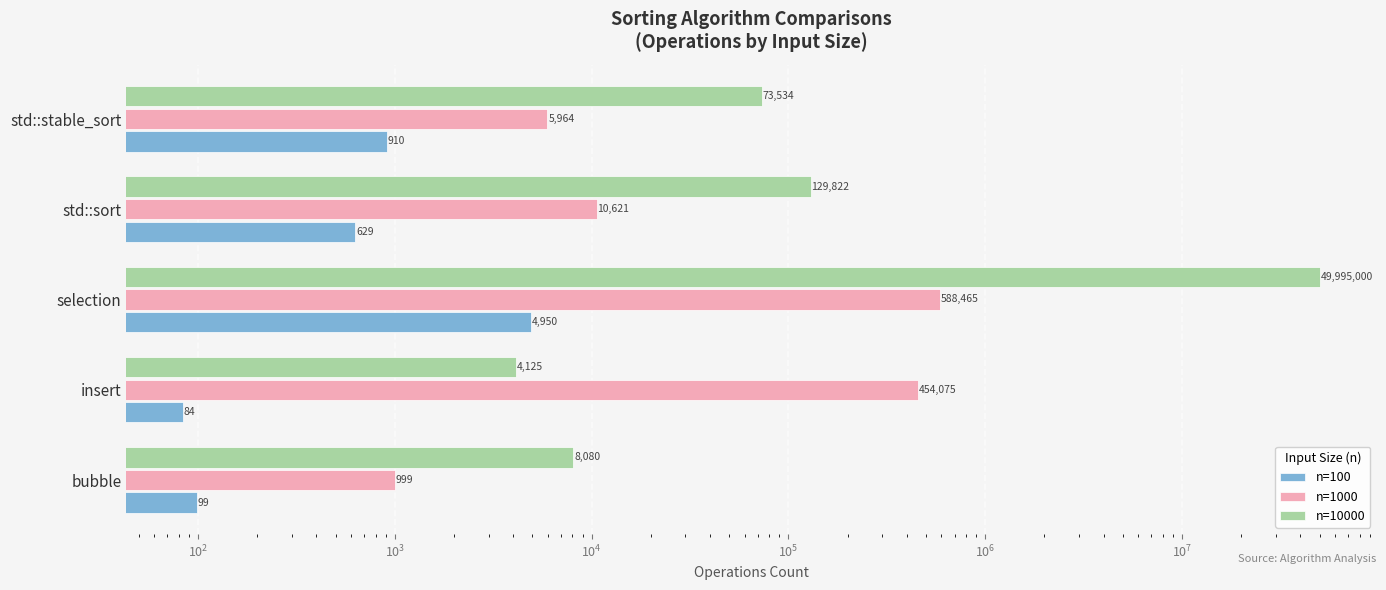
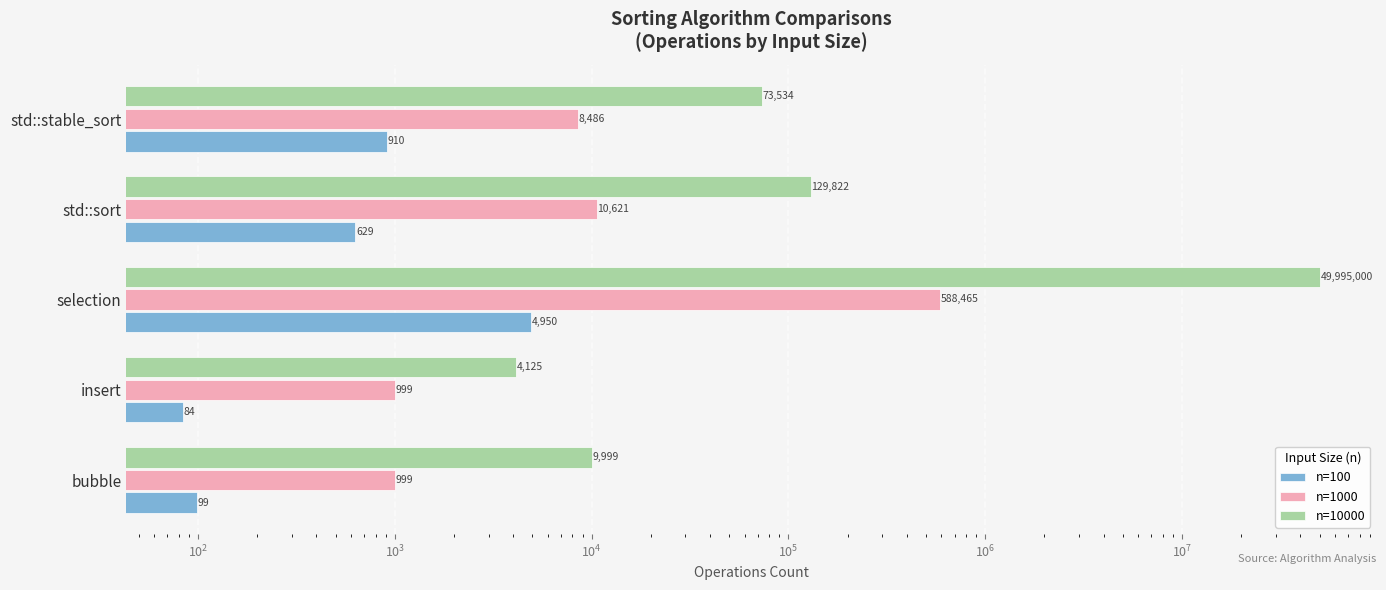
  {
    "n=100": {
      "std::stable_sort": "910",
      "std::sort": "629",
      "selection": "4,950",
      "insert": "84",
      "bubble": "99"
    },
    "n=1000": {
-     "std::stable_sort": "5,964",
+     "std::stable_sort": "8,486",
      "std::sort": "10,621",
      "selection": "588,465",
-     "insert": "454,075",
+     "insert": "999",
      "bubble": "999"
    },
    "n=10000": {
      "std::stable_sort": "73,534",
      "std::sort": "129,822",
      "selection": "49,995,000",
      "insert": "4,125",
-     "bubble": "8,080"
+     "bubble": "9,999"
    }
  }
